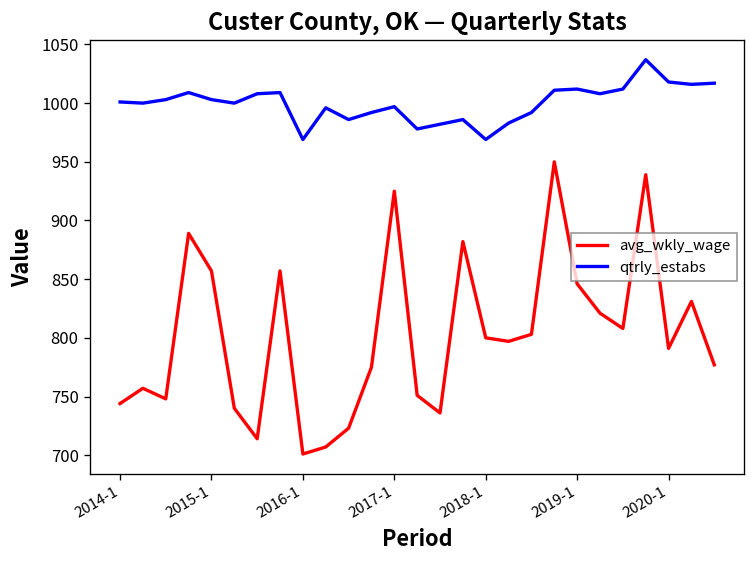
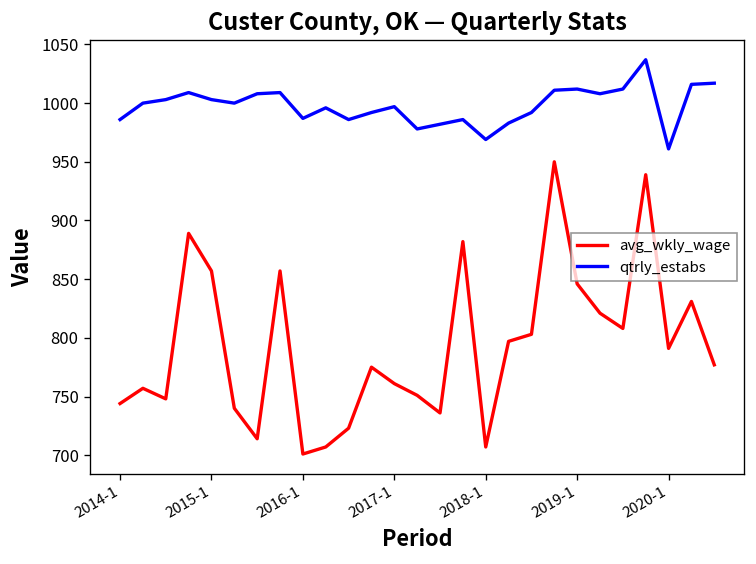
  {
    "avg_wkly_wage": {
      "2014-1": 740,
      "2015-1": 860,
      "2016-1": 700,
-     "2017-1": 930,
-     "2018-1": 800,
+     "2017-1": 760,
+     "2018-1": 710,
      "2019-1": 850,
      "2020-1": 790
    },
    "qtrly_estabs": {
-     "2014-1": 1000,
+     "2014-1": 990,
      "2015-1": 1000,
-     "2016-1": 970,
+     "2016-1": 990,
      "2017-1": 1000,
      "2018-1": 970,
      "2019-1": 1010,
-     "2020-1": 1020
+     "2020-1": 960
    }
  }
